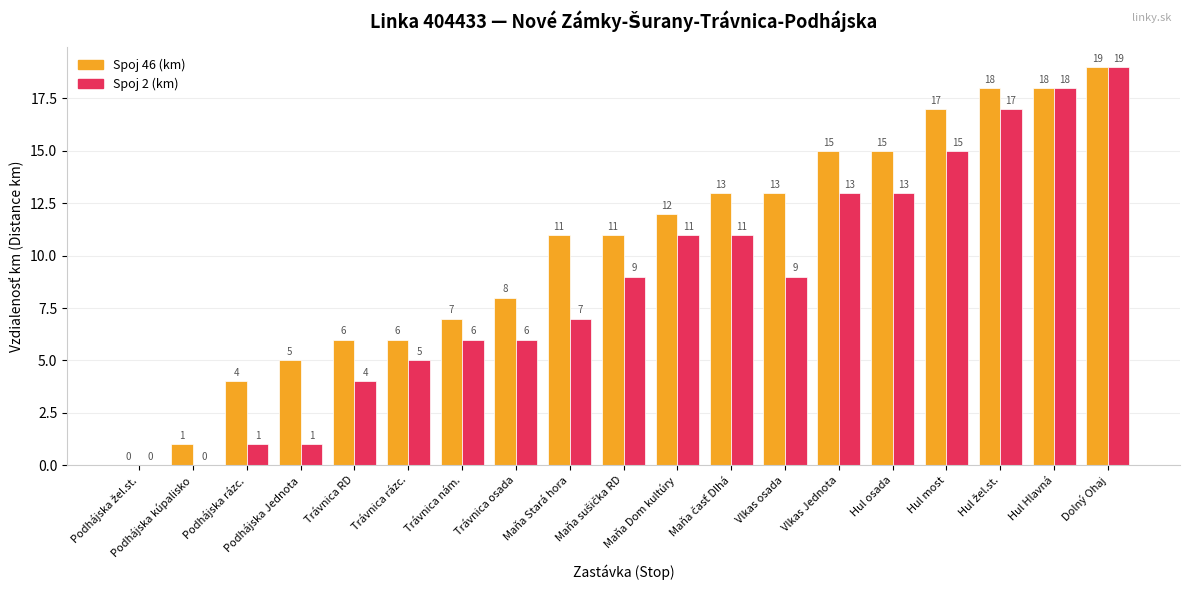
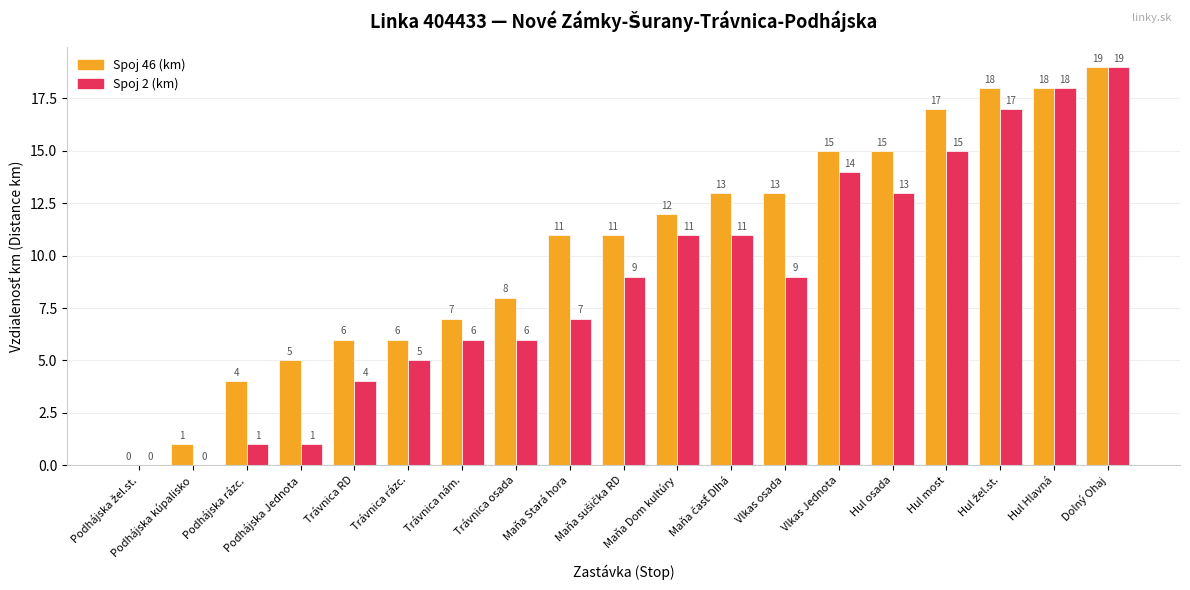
  {
    "Spoj 46 (km)": {
      "Podhájska žel.st.": 0,
      "Podhájska kúpalisko": 1,
      "Podhájska rázc.": 4,
      "Podhájska Jednota": 5,
      "Trávnica RD": 6,
      "Trávnica rázc.": 6,
      "Trávnica nám.": 7,
      "Trávnica osada": 8,
      "Maňa Stará hora": 11,
      "Maňa sušička RD": 11,
      "Maňa Dom kultúry": 12,
      "Maňa časť Dlhá": 13,
      "Vlkas osada": 13,
      "Vlkas Jednota": 15,
      "Hul osada": 15,
      "Hul most": 17,
      "Hul žel.st.": 18,
      "Hul Hlavná": 18,
      "Dolný Ohaj": 19
    },
    "Spoj 2 (km)": {
      "Podhájska žel.st.": 0,
      "Podhájska kúpalisko": 0,
      "Podhájska rázc.": 1,
      "Podhájska Jednota": 1,
      "Trávnica RD": 4,
      "Trávnica rázc.": 5,
      "Trávnica nám.": 6,
      "Trávnica osada": 6,
      "Maňa Stará hora": 7,
      "Maňa sušička RD": 9,
      "Maňa Dom kultúry": 11,
      "Maňa časť Dlhá": 11,
      "Vlkas osada": 9,
-     "Vlkas Jednota": 13,
+     "Vlkas Jednota": 14,
      "Hul osada": 13,
      "Hul most": 15,
      "Hul žel.st.": 17,
      "Hul Hlavná": 18,
      "Dolný Ohaj": 19
    }
  }
